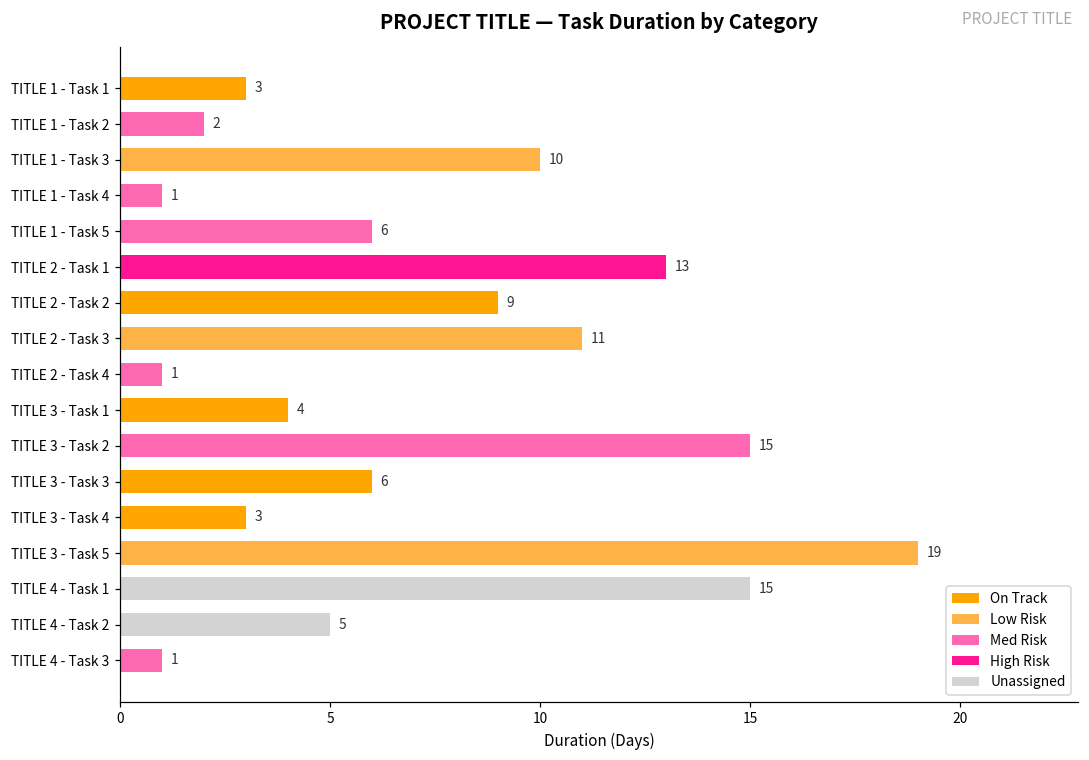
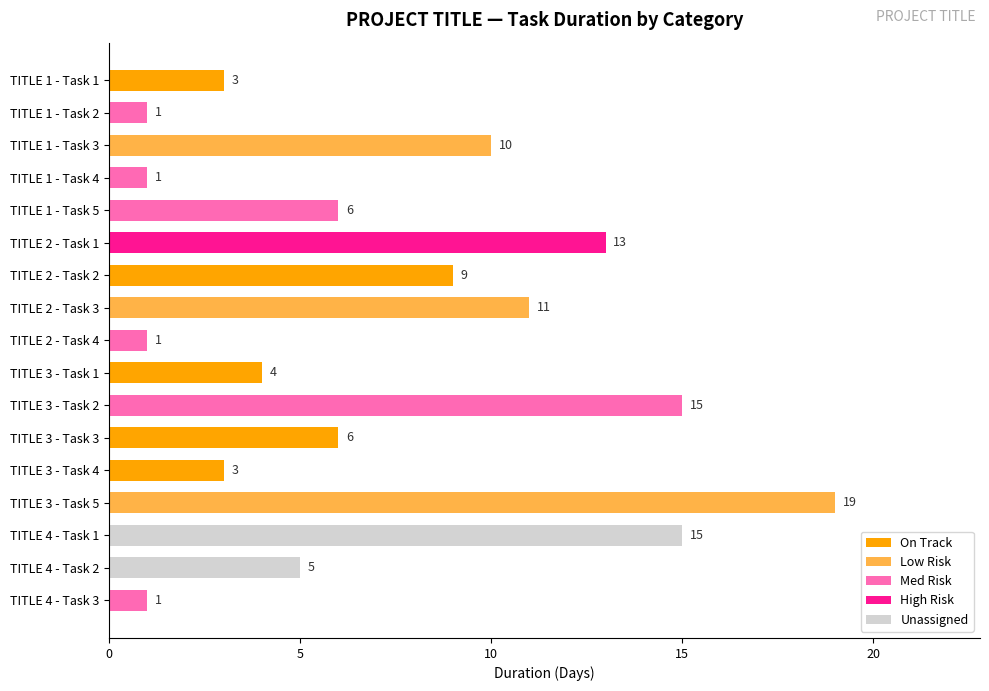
  {
    "TITLE 1 - Task 1": 3,
-   "TITLE 1 - Task 2": 2,
+   "TITLE 1 - Task 2": 1,
    "TITLE 1 - Task 3": 10,
    "TITLE 1 - Task 4": 1,
    "TITLE 1 - Task 5": 6,
    "TITLE 2 - Task 1": 13,
    "TITLE 2 - Task 2": 9,
    "TITLE 2 - Task 3": 11,
    "TITLE 2 - Task 4": 1,
    "TITLE 3 - Task 1": 4,
    "TITLE 3 - Task 2": 15,
    "TITLE 3 - Task 3": 6,
    "TITLE 3 - Task 4": 3,
    "TITLE 3 - Task 5": 19,
    "TITLE 4 - Task 1": 15,
    "TITLE 4 - Task 2": 5,
    "TITLE 4 - Task 3": 1
  }
